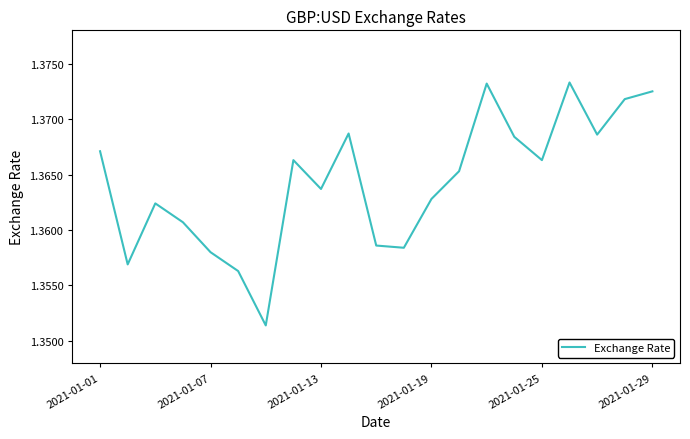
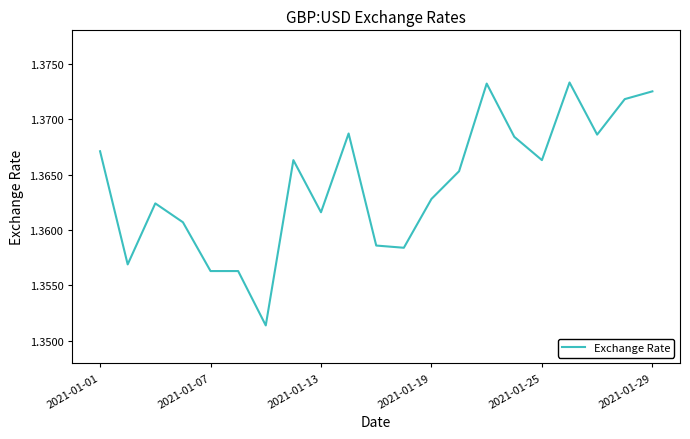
  {
    "2021-01-01": 1.3671,
-   "2021-01-07": 1.3580,
-   "2021-01-13": 1.3637,
+   "2021-01-07": 1.3563,
+   "2021-01-13": 1.3616,
    "2021-01-19": 1.3628,
    "2021-01-25": 1.3663,
    "2021-01-29": 1.3725
  }
